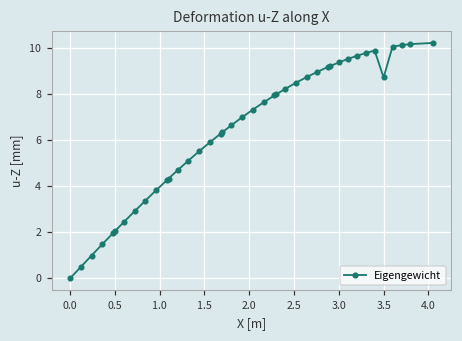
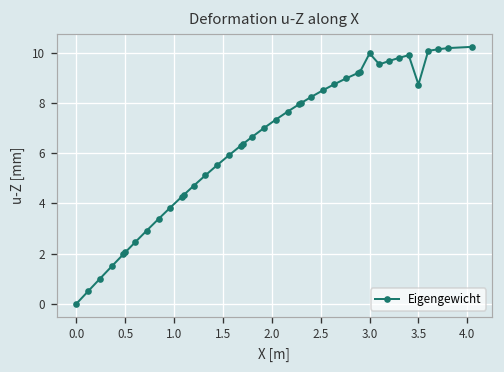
  {
    "0.0": 0.0,
    "0.5": 2.1,
-   "3.0": 9.4,
+   "3.0": 10.0,
    "3.5": 8.7
  }
